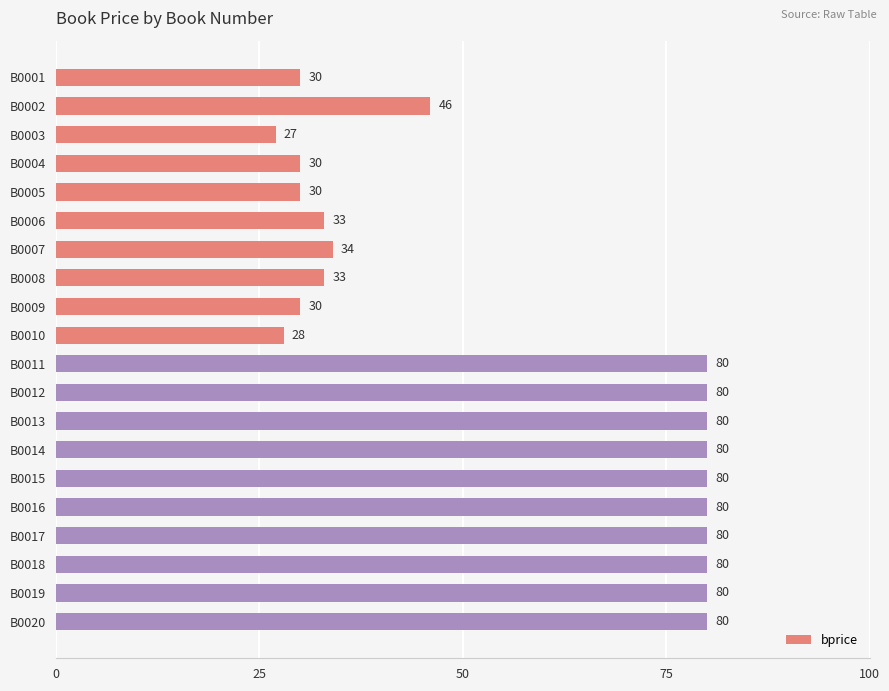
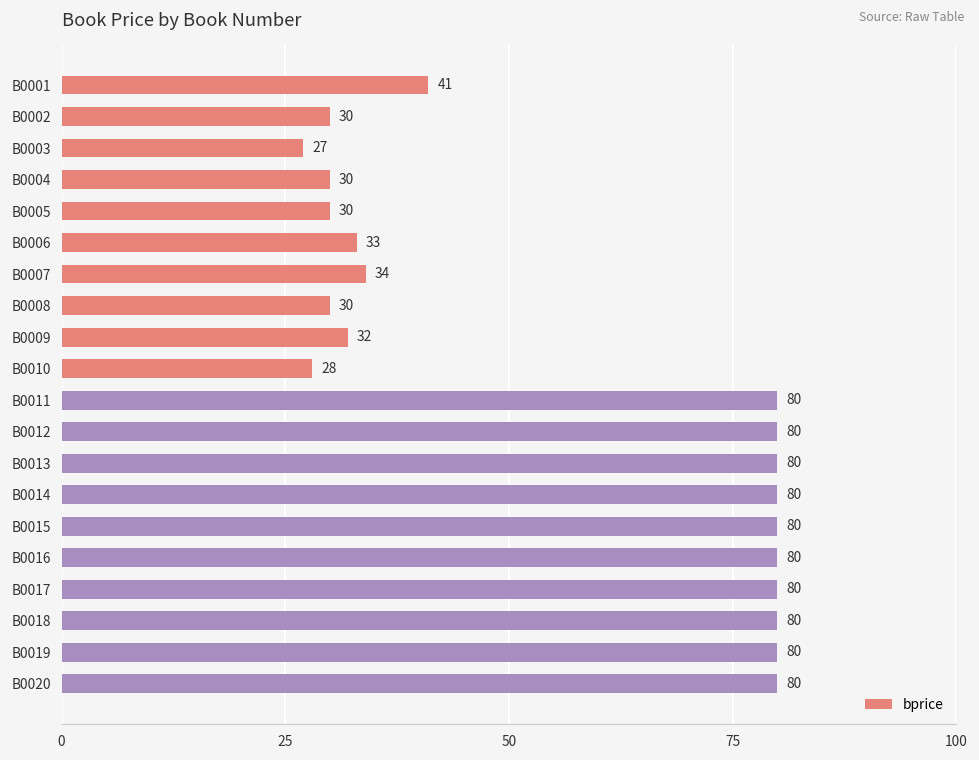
  {
-   "B0001": 30,
-   "B0002": 46,
+   "B0001": 41,
+   "B0002": 30,
    "B0003": 27,
    "B0004": 30,
    "B0005": 30,
    "B0006": 33,
    "B0007": 34,
-   "B0008": 33,
-   "B0009": 30,
+   "B0008": 30,
+   "B0009": 32,
    "B0010": 28,
    "B0011": 80,
    "B0012": 80,
    "B0013": 80,
    "B0014": 80,
    "B0015": 80,
    "B0016": 80,
    "B0017": 80,
    "B0018": 80,
    "B0019": 80,
    "B0020": 80
  }
